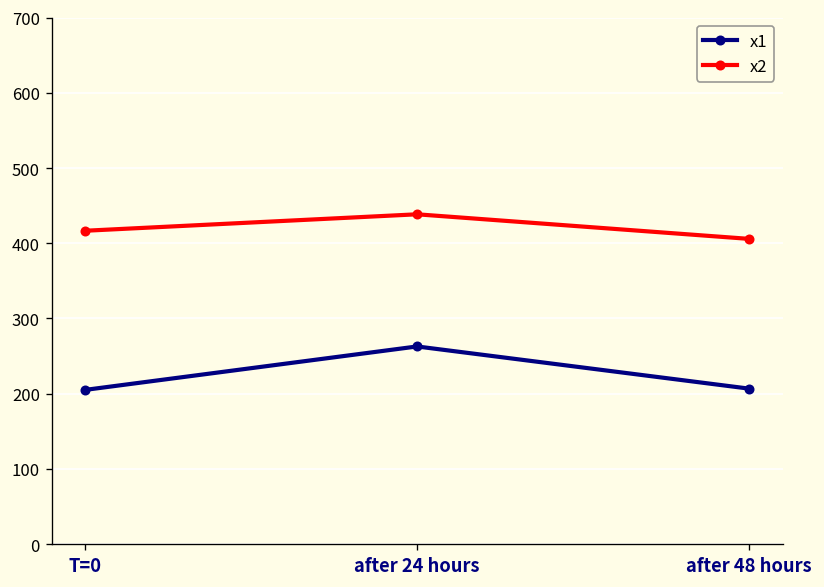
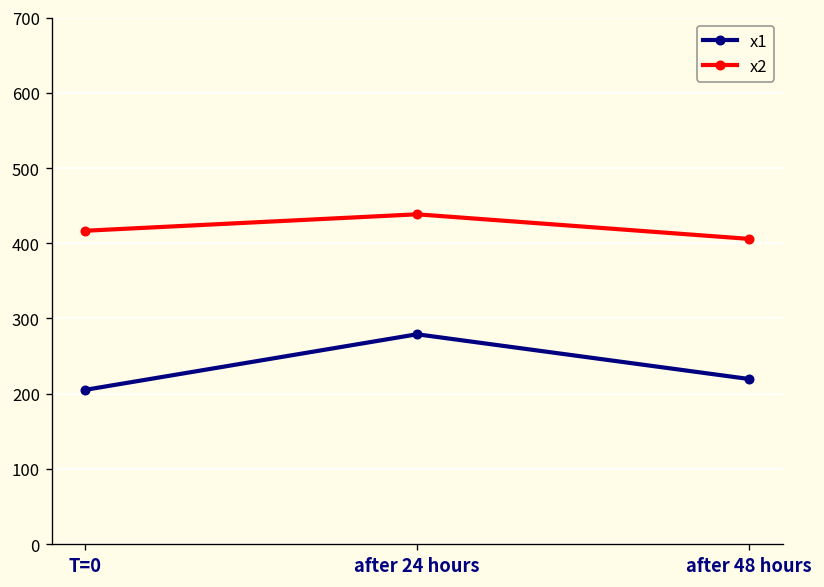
  {
    "x1": {
      "T=0": 210,
-     "after 24 hours": 260,
-     "after 48 hours": 210
+     "after 24 hours": 280,
+     "after 48 hours": 220
    },
    "x2": {
      "T=0": 420,
      "after 24 hours": 440,
      "after 48 hours": 410
    }
  }
